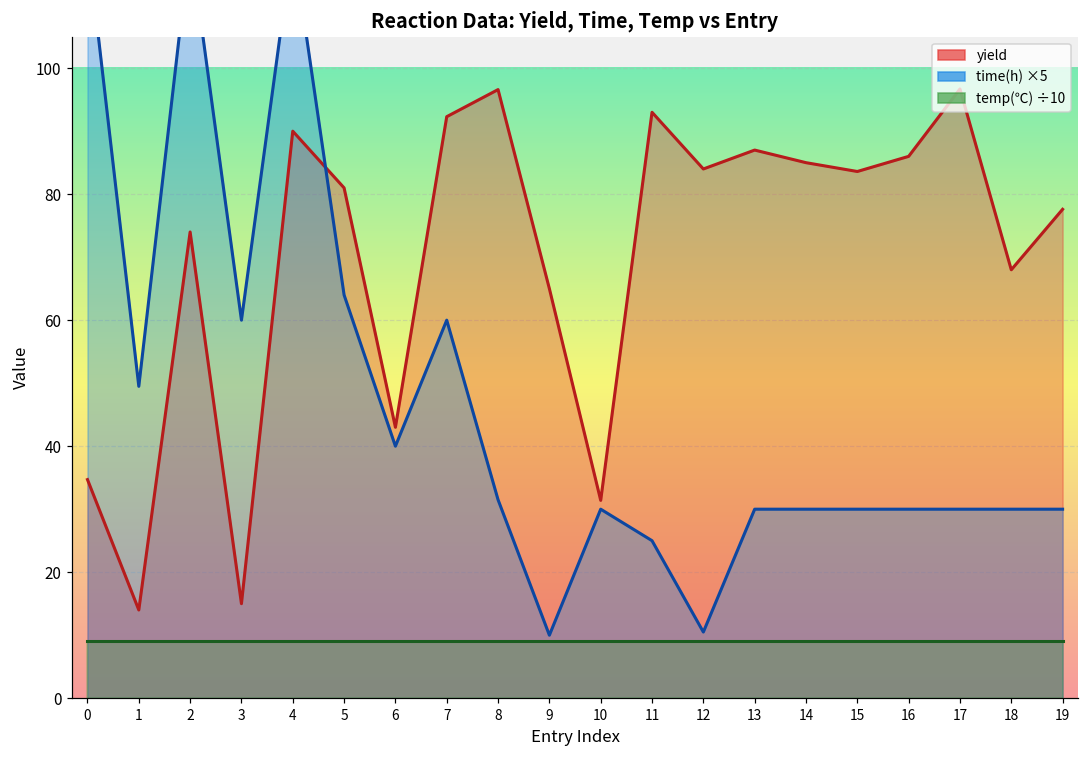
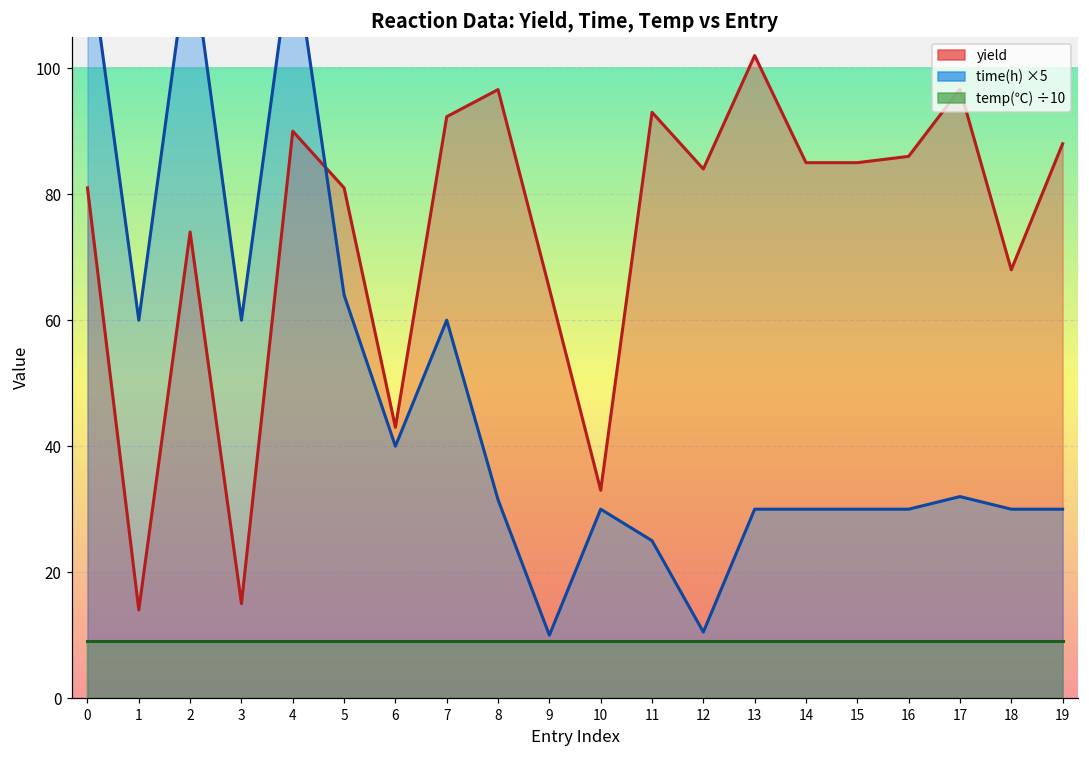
  {
    "yield": {
-     "0": 35,
+     "0": 81,
      "1": 14,
      "2": 74,
      "3": 15,
      "4": 90,
      "5": 81,
      "6": 43,
      "7": 92,
      "8": 97,
      "9": 65,
-     "10": 31,
+     "10": 33,
      "11": 93,
      "12": 84,
-     "13": 87,
+     "13": 102,
      "14": 85,
-     "15": 84,
+     "15": 85,
      "16": 86,
      "18": 68,
-     "19": 78
+     "19": 88
    },
    "time(h) ×5": {
-     "1": 50,
+     "1": 60,
      "3": 60,
      "5": 64,
      "6": 40,
      "7": 60,
      "8": 32,
      "9": 10,
      "10": 30,
      "11": 25,
      "12": 11,
      "13": 30,
      "14": 30,
      "15": 30,
      "16": 30,
-     "17": 30,
+     "17": 32,
      "18": 30,
      "19": 30
    },
    "temp(℃) ÷10": {
      "0": 9,
      "1": 9,
      "2": 9,
      "3": 9,
      "4": 9,
      "5": 9,
      "6": 9,
      "7": 9,
      "8": 9,
      "9": 9,
      "10": 9,
      "11": 9,
      "12": 9,
      "13": 9,
      "14": 9,
      "15": 9,
      "16": 9,
      "17": 9,
      "18": 9,
      "19": 9
    }
  }
